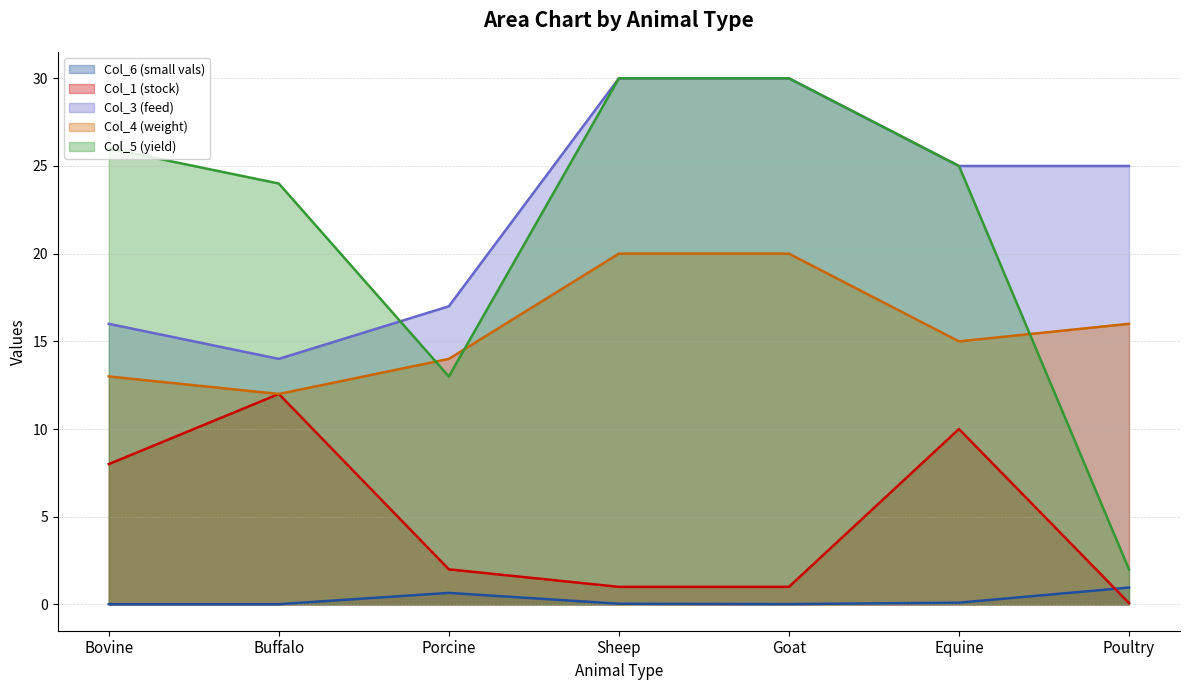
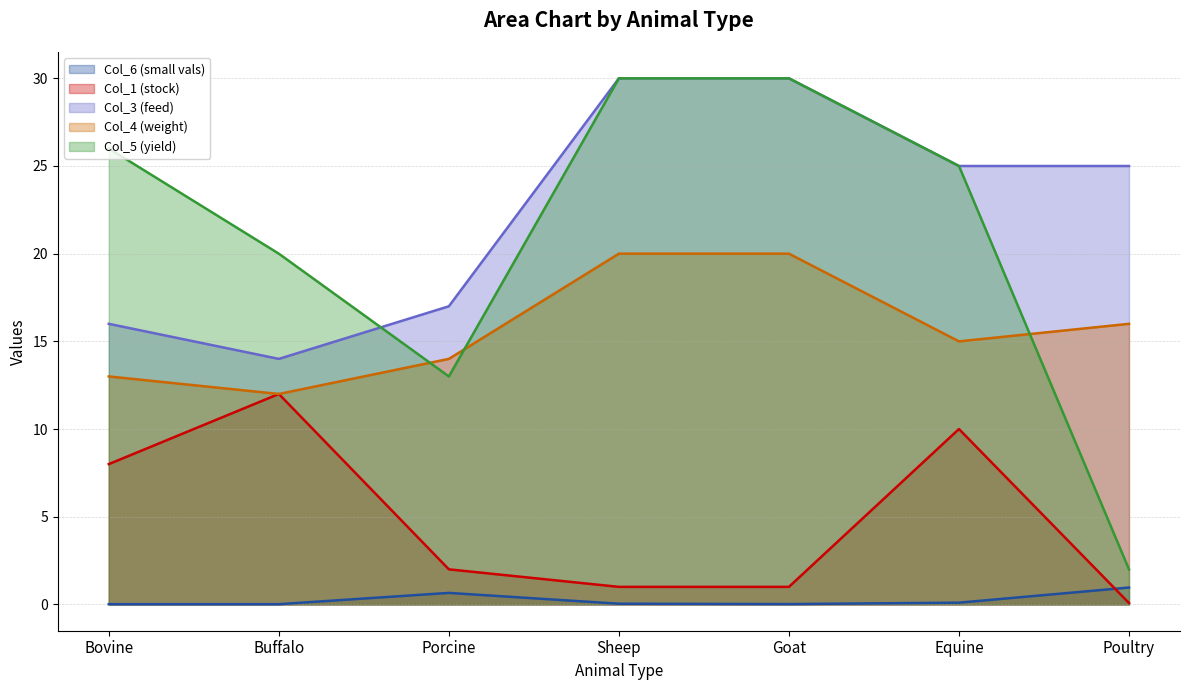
  {
    "Col_5 (yield)": {
-     "Buffalo": 24,
+     "Buffalo": 20,
      "Porcine": 13,
      "Poultry": 2
    }
  }
